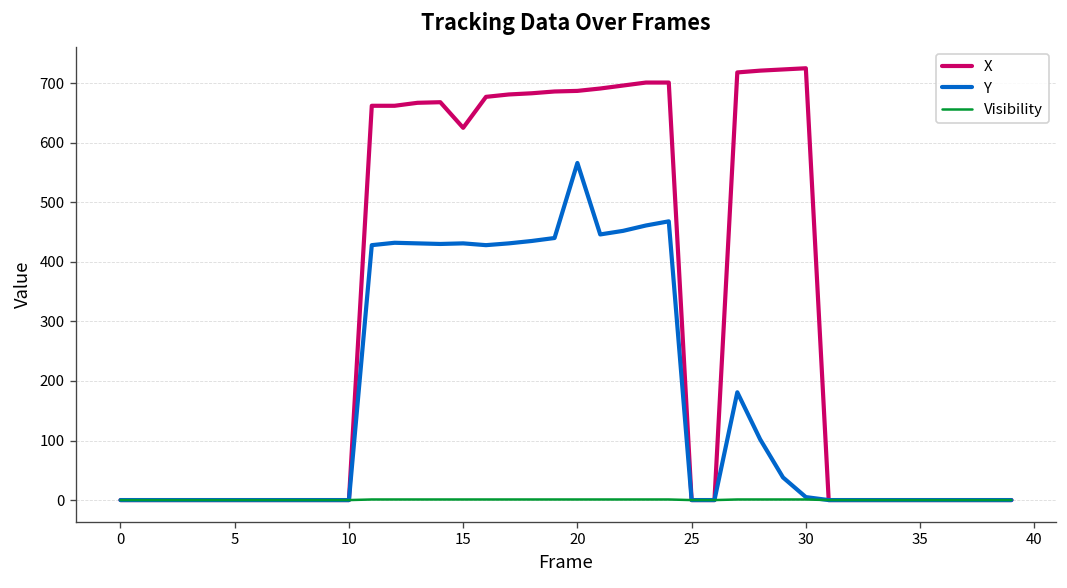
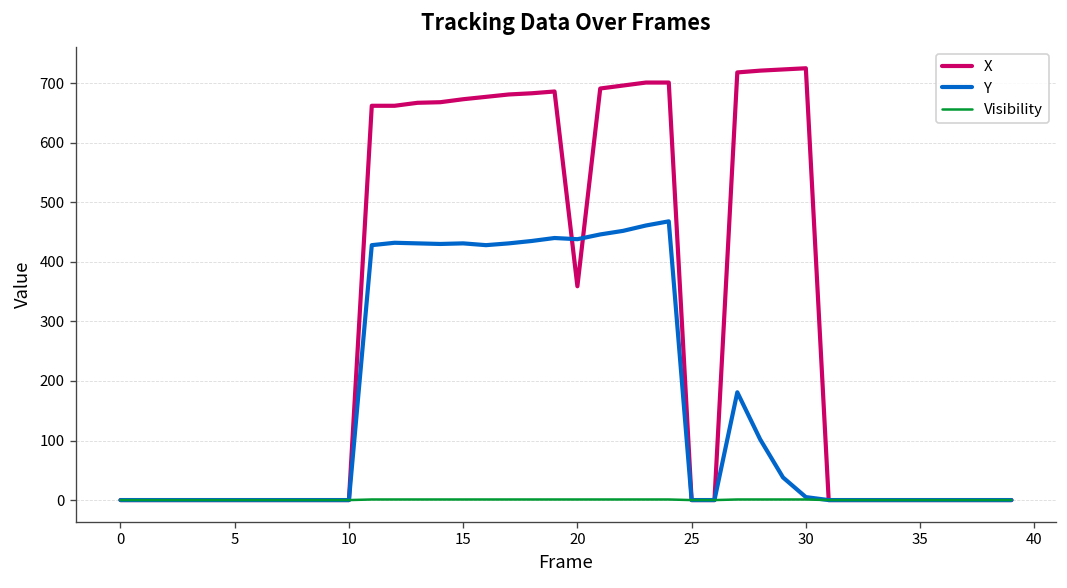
  {
    "X": {
-     "15": 630,
-     "20": 690,
+     "15": 670,
+     "20": 360,
      "30": 730
    },
    "Y": {
      "15": 430,
-     "20": 570
+     "20": 440
    },
    "Visibility": {
      "15": 0,
      "20": 0
    }
  }
